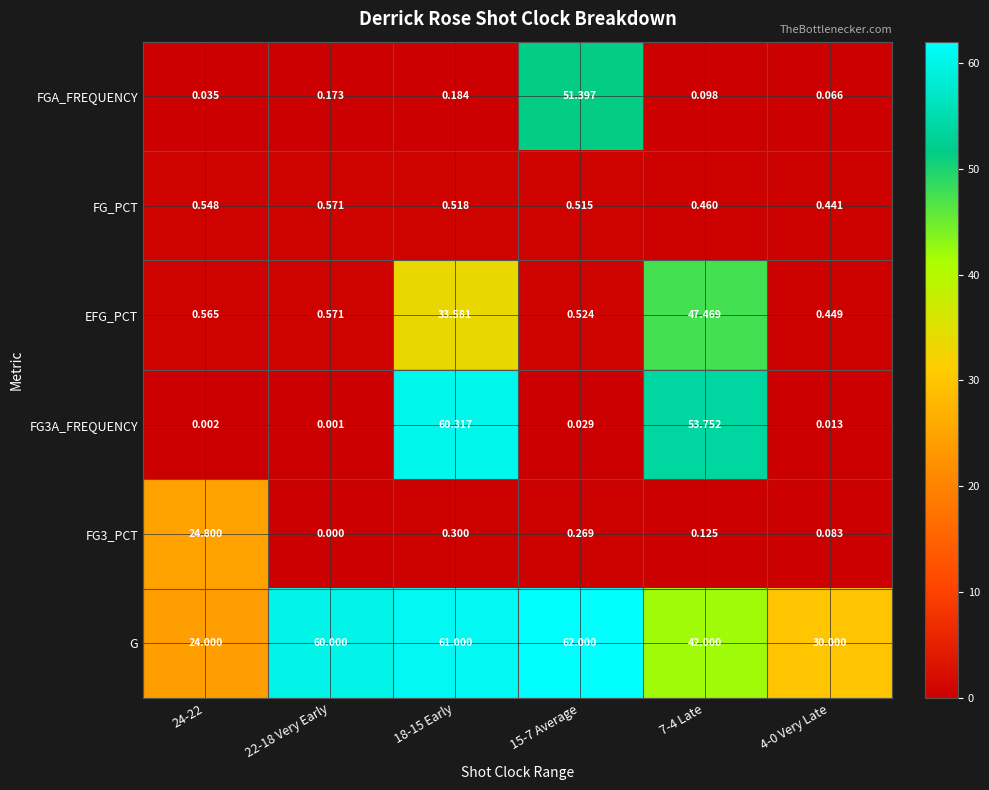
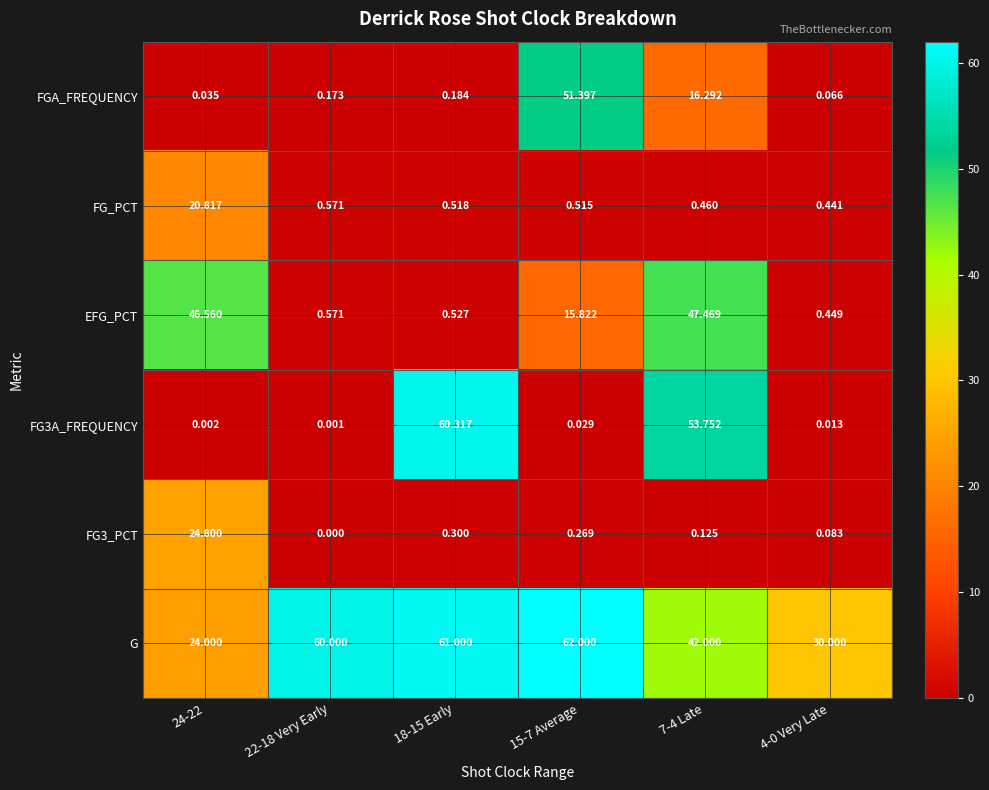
  {
    "FGA_FREQUENCY": {
      "24-22": 0.035,
      "22-18 Very Early": 0.173,
      "18-15 Early": 0.184,
      "15-7 Average": 51.397,
-     "7-4 Late": 0.098,
+     "7-4 Late": 16.292,
      "4-0 Very Late": 0.066
    },
    "FG_PCT": {
-     "24-22": 0.548,
+     "24-22": 20.817,
      "22-18 Very Early": 0.571,
      "18-15 Early": 0.518,
      "15-7 Average": 0.515,
      "7-4 Late": 0.460,
      "4-0 Very Late": 0.441
    },
    "EFG_PCT": {
-     "24-22": 0.565,
+     "24-22": 46.560,
      "22-18 Very Early": 0.571,
-     "18-15 Early": 33.581,
-     "15-7 Average": 0.524,
+     "18-15 Early": 0.527,
+     "15-7 Average": 15.822,
      "7-4 Late": 47.469,
      "4-0 Very Late": 0.449
    },
    "FG3A_FREQUENCY": {
      "24-22": 0.002,
      "22-18 Very Early": 0.001,
      "18-15 Early": 60.317,
      "15-7 Average": 0.029,
      "7-4 Late": 53.752,
      "4-0 Very Late": 0.013
    },
    "FG3_PCT": {
      "24-22": 24.800,
      "22-18 Very Early": 0.000,
      "18-15 Early": 0.300,
      "15-7 Average": 0.269,
      "7-4 Late": 0.125,
      "4-0 Very Late": 0.083
    },
    "G": {
      "24-22": 24.000,
      "22-18 Very Early": 60.000,
      "18-15 Early": 61.000,
      "15-7 Average": 62.000,
      "7-4 Late": 42.000,
      "4-0 Very Late": 30.000
    }
  }
